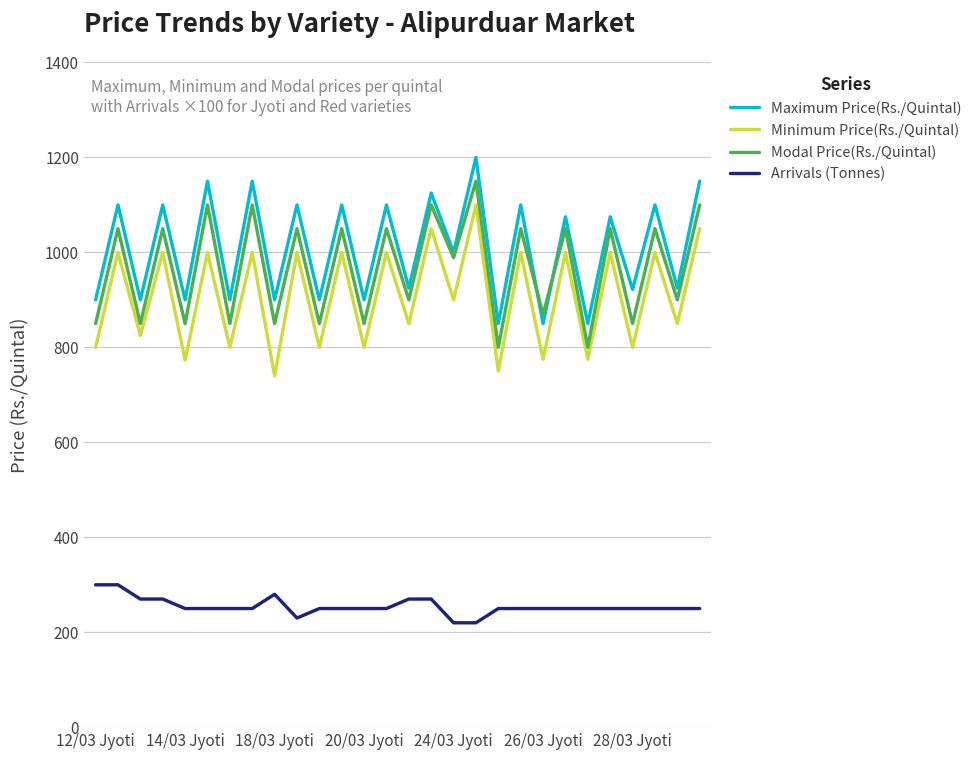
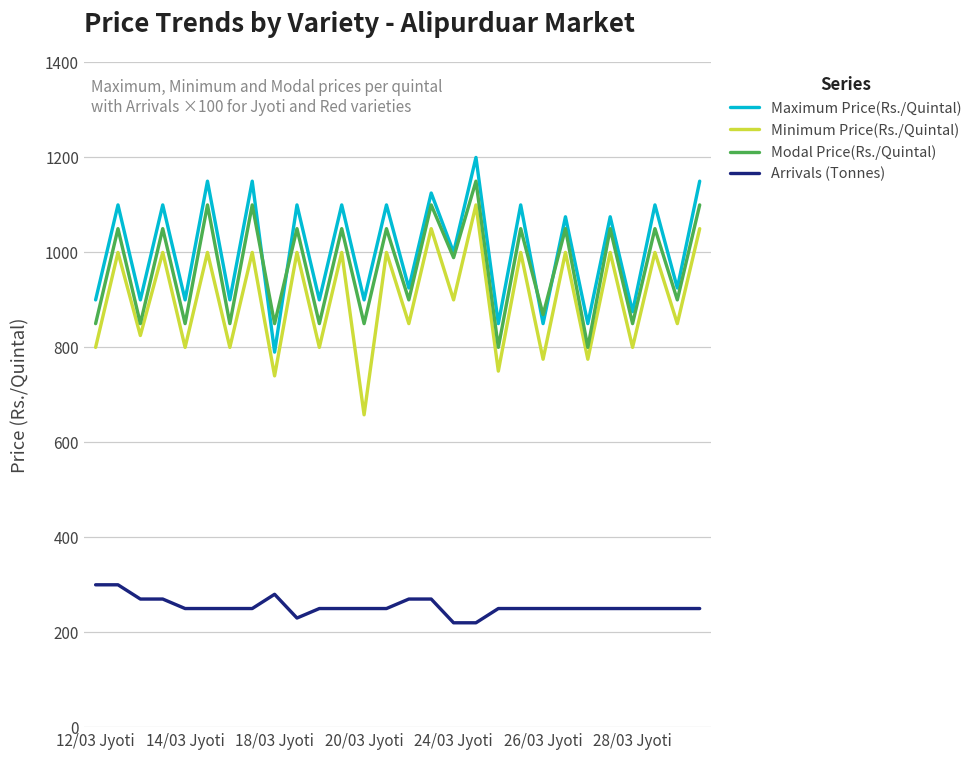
  {
    "Maximum Price(Rs./Quintal)": {
      "12/03 Jyoti": 900,
      "14/03 Jyoti": 900,
-     "18/03 Jyoti": 900,
+     "18/03 Jyoti": 790,
      "20/03 Jyoti": 900,
      "24/03 Jyoti": 1000,
      "26/03 Jyoti": 850,
-     "28/03 Jyoti": 920
+     "28/03 Jyoti": 880
    },
    "Minimum Price(Rs./Quintal)": {
      "12/03 Jyoti": 800,
-     "14/03 Jyoti": 770,
+     "14/03 Jyoti": 800,
      "18/03 Jyoti": 740,
-     "20/03 Jyoti": 800,
+     "20/03 Jyoti": 660,
      "24/03 Jyoti": 900,
      "26/03 Jyoti": 780,
      "28/03 Jyoti": 800
    },
    "Modal Price(Rs./Quintal)": {
      "12/03 Jyoti": 850,
      "14/03 Jyoti": 850,
      "18/03 Jyoti": 850,
      "20/03 Jyoti": 850,
      "24/03 Jyoti": 990,
      "26/03 Jyoti": 870,
      "28/03 Jyoti": 850
    },
    "Arrivals (Tonnes)": {
      "12/03 Jyoti": 300,
      "14/03 Jyoti": 250,
      "18/03 Jyoti": 280,
      "20/03 Jyoti": 250,
      "24/03 Jyoti": 220,
      "26/03 Jyoti": 250,
      "28/03 Jyoti": 250
    }
  }
